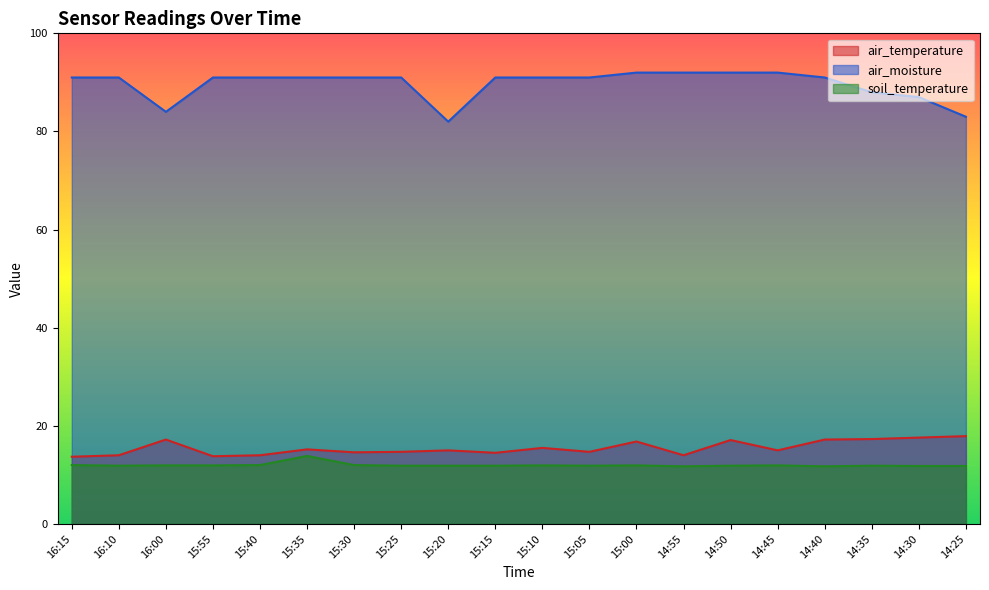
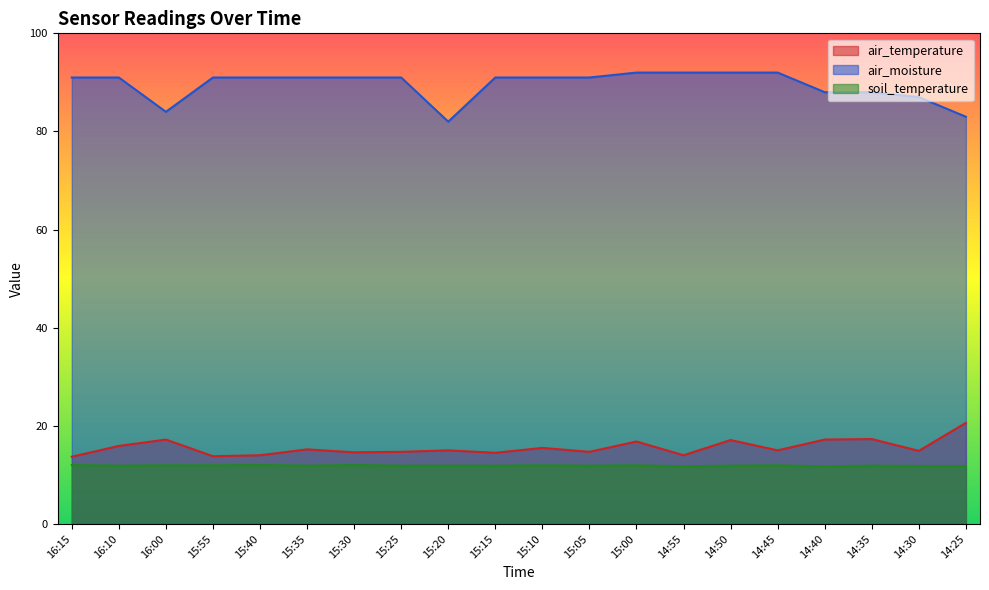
  {
    "air_temperature": {
      "16:15": 14,
-     "16:10": 14,
+     "16:10": 16,
      "16:00": 17,
      "15:55": 14,
      "15:40": 14,
      "15:35": 15,
      "15:30": 15,
      "15:25": 15,
      "15:20": 15,
      "15:15": 15,
      "15:10": 16,
      "15:05": 15,
      "15:00": 17,
      "14:55": 14,
      "14:50": 17,
      "14:45": 15,
      "14:40": 17,
      "14:35": 17,
-     "14:30": 18,
-     "14:25": 18
+     "14:30": 15,
+     "14:25": 21
    },
    "air_moisture": {
      "16:15": 91,
      "16:10": 91,
      "16:00": 84,
      "15:55": 91,
      "15:40": 91,
      "15:35": 91,
      "15:30": 91,
      "15:25": 91,
      "15:20": 82,
      "15:15": 91,
      "15:10": 91,
      "15:05": 91,
      "15:00": 92,
      "14:55": 92,
      "14:50": 92,
      "14:45": 92,
-     "14:40": 91,
+     "14:40": 88,
      "14:25": 83
    },
    "soil_temperature": {
      "16:15": 12,
      "16:10": 12,
      "16:00": 12,
      "15:55": 12,
      "15:40": 12,
-     "15:35": 14,
+     "15:35": 12,
      "15:30": 12,
      "15:25": 12,
      "15:20": 12,
      "15:15": 12,
      "15:10": 12,
      "15:05": 12,
      "15:00": 12,
      "14:55": 12,
      "14:50": 12,
      "14:45": 12,
      "14:40": 12,
      "14:35": 12,
      "14:30": 12,
      "14:25": 12
    }
  }
